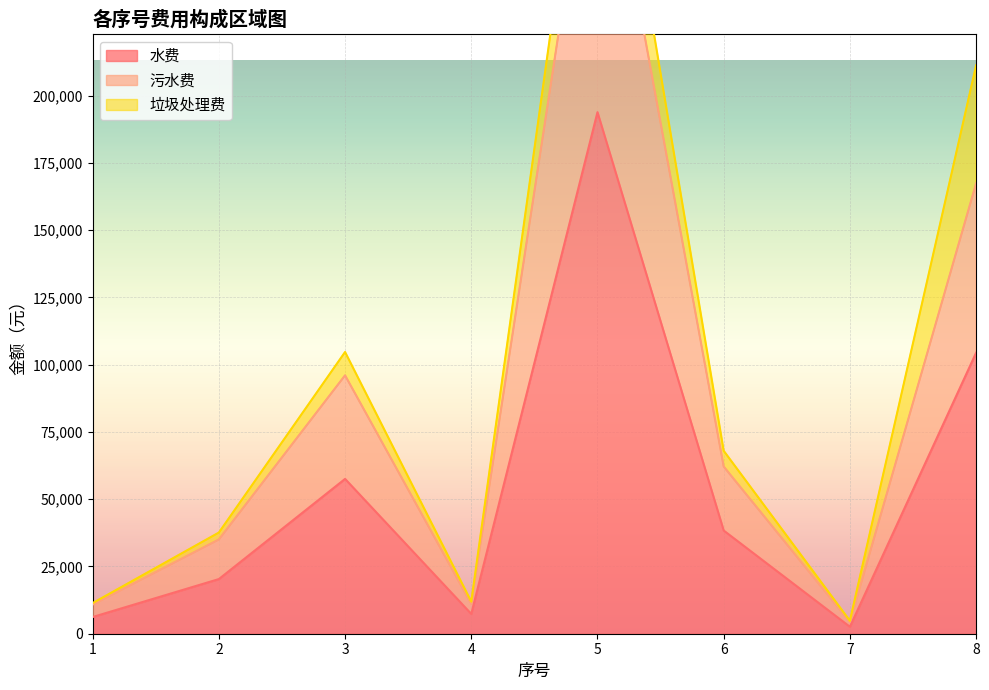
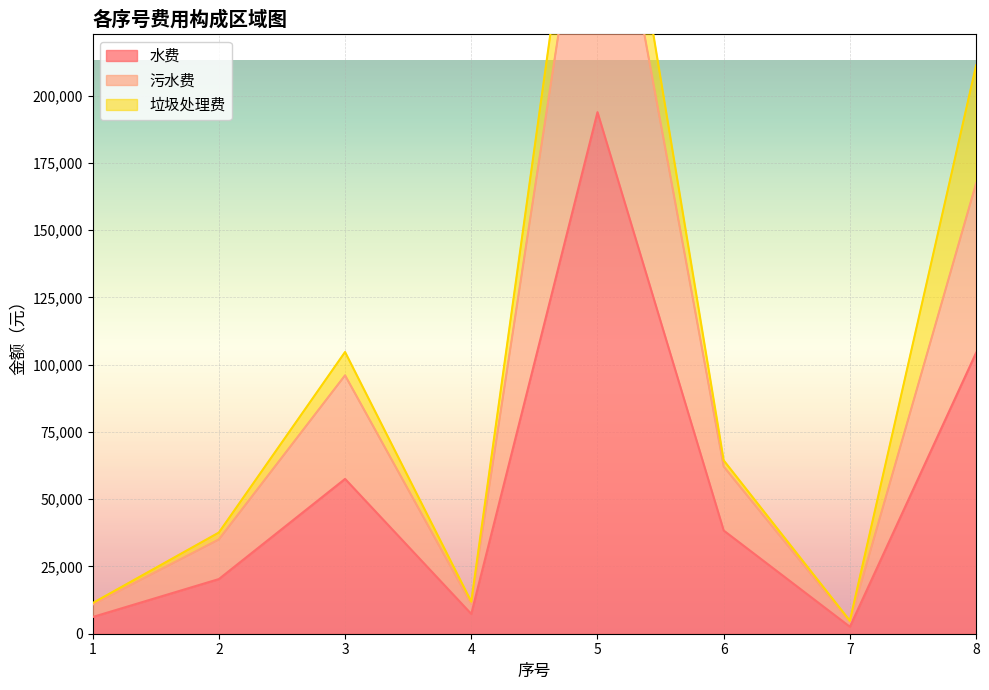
  {
    "垃圾处理费": {
      "2": "3,000",
      "3": "9,000",
-     "6": "6,000",
+     "6": "2,000",
      "8": "44,000"
    }
  }
